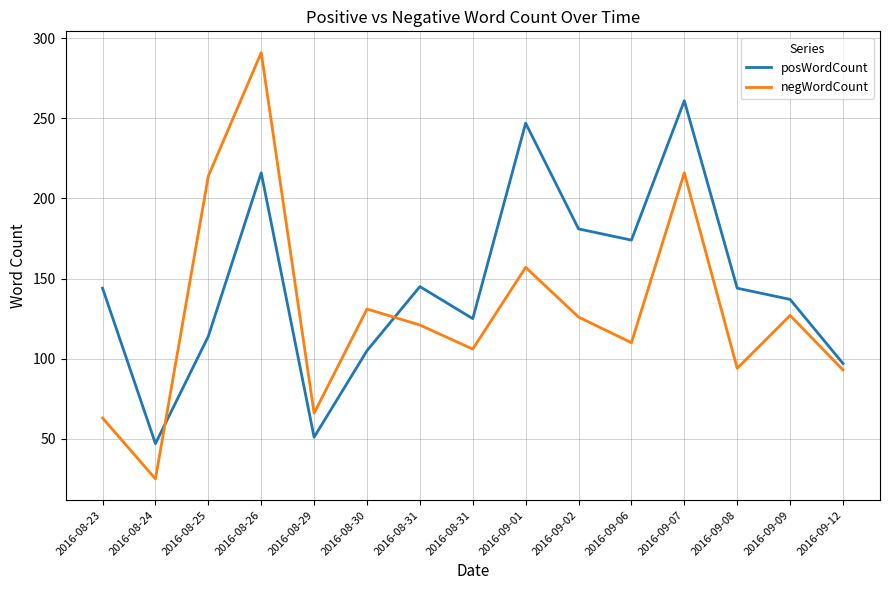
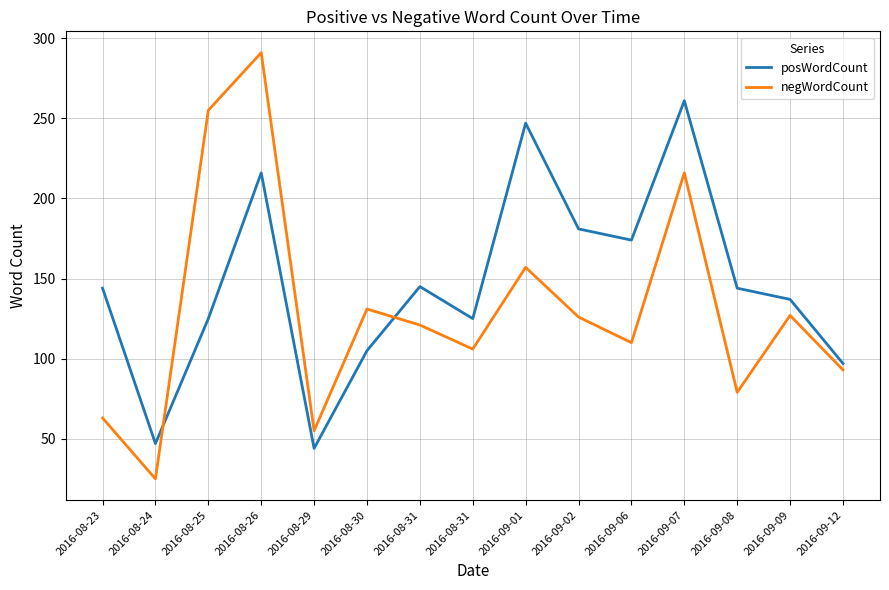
  {
    "posWordCount": {
      "2016-08-23": 144,
      "2016-08-24": 47,
-     "2016-08-25": 114,
+     "2016-08-25": 125,
      "2016-08-26": 216,
-     "2016-08-29": 51,
+     "2016-08-29": 44,
      "2016-08-30": 105,
      "2016-09-01": 247,
      "2016-09-02": 181,
      "2016-09-06": 174,
      "2016-09-07": 261,
      "2016-09-08": 144,
      "2016-09-09": 137,
      "2016-09-12": 97
    },
    "negWordCount": {
      "2016-08-23": 63,
      "2016-08-24": 25,
-     "2016-08-25": 214,
+     "2016-08-25": 255,
      "2016-08-26": 291,
-     "2016-08-29": 66,
+     "2016-08-29": 55,
      "2016-08-30": 131,
      "2016-09-01": 157,
      "2016-09-02": 126,
      "2016-09-06": 110,
      "2016-09-07": 216,
-     "2016-09-08": 94,
+     "2016-09-08": 79,
      "2016-09-09": 127,
      "2016-09-12": 93
    }
  }
